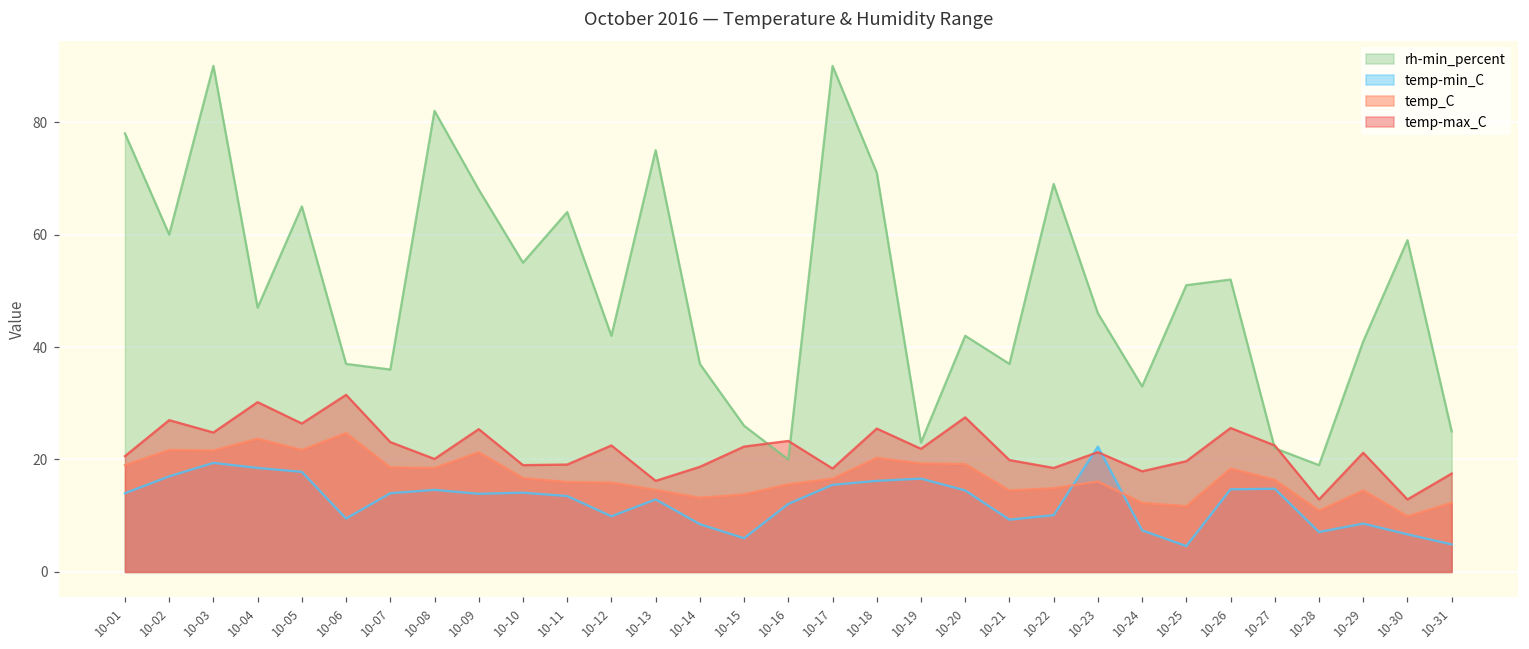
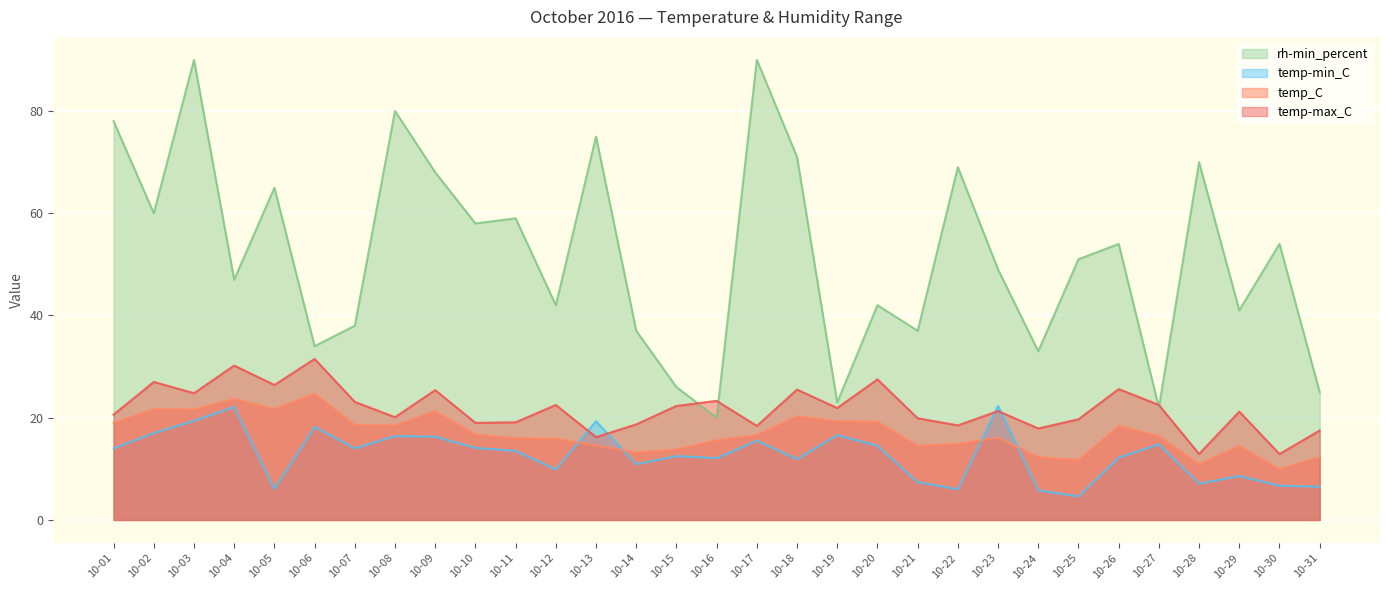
  {
    "rh-min_percent": {
      "10-01": 78,
      "10-02": 60,
      "10-03": 90,
      "10-04": 47,
      "10-05": 65,
-     "10-06": 37,
-     "10-07": 36,
-     "10-08": 82,
+     "10-06": 34,
+     "10-07": 38,
+     "10-08": 80,
      "10-09": 68,
-     "10-10": 55,
-     "10-11": 64,
+     "10-10": 58,
+     "10-11": 59,
      "10-12": 42,
      "10-13": 75,
      "10-14": 37,
      "10-15": 26,
      "10-16": 20,
      "10-17": 90,
      "10-18": 71,
      "10-19": 23,
      "10-20": 42,
      "10-21": 37,
      "10-22": 69,
-     "10-23": 46,
+     "10-23": 49,
      "10-24": 33,
      "10-25": 51,
-     "10-26": 52,
+     "10-26": 54,
      "10-27": 22,
-     "10-28": 19,
+     "10-28": 70,
      "10-29": 41,
-     "10-30": 59,
+     "10-30": 54,
      "10-31": 25
    },
    "temp-min_C": {
      "10-01": 14,
      "10-02": 17,
      "10-03": 19,
-     "10-04": 19,
-     "10-05": 18,
-     "10-06": 10,
+     "10-04": 22,
+     "10-05": 6,
+     "10-06": 18,
      "10-07": 14,
-     "10-08": 15,
-     "10-09": 14,
+     "10-08": 16,
+     "10-09": 16,
      "10-10": 14,
      "10-11": 14,
      "10-12": 10,
-     "10-13": 13,
-     "10-14": 9,
-     "10-15": 6,
+     "10-13": 19,
+     "10-14": 11,
+     "10-15": 13,
      "10-16": 12,
      "10-17": 16,
-     "10-18": 16,
+     "10-18": 12,
      "10-19": 17,
      "10-20": 15,
-     "10-21": 9,
-     "10-22": 10,
+     "10-21": 7,
+     "10-22": 6,
      "10-23": 22,
-     "10-24": 7,
+     "10-24": 6,
      "10-25": 5,
-     "10-26": 15,
+     "10-26": 12,
      "10-27": 15,
      "10-28": 7,
      "10-29": 9,
      "10-30": 7,
-     "10-31": 5
+     "10-31": 7
    }
  }
